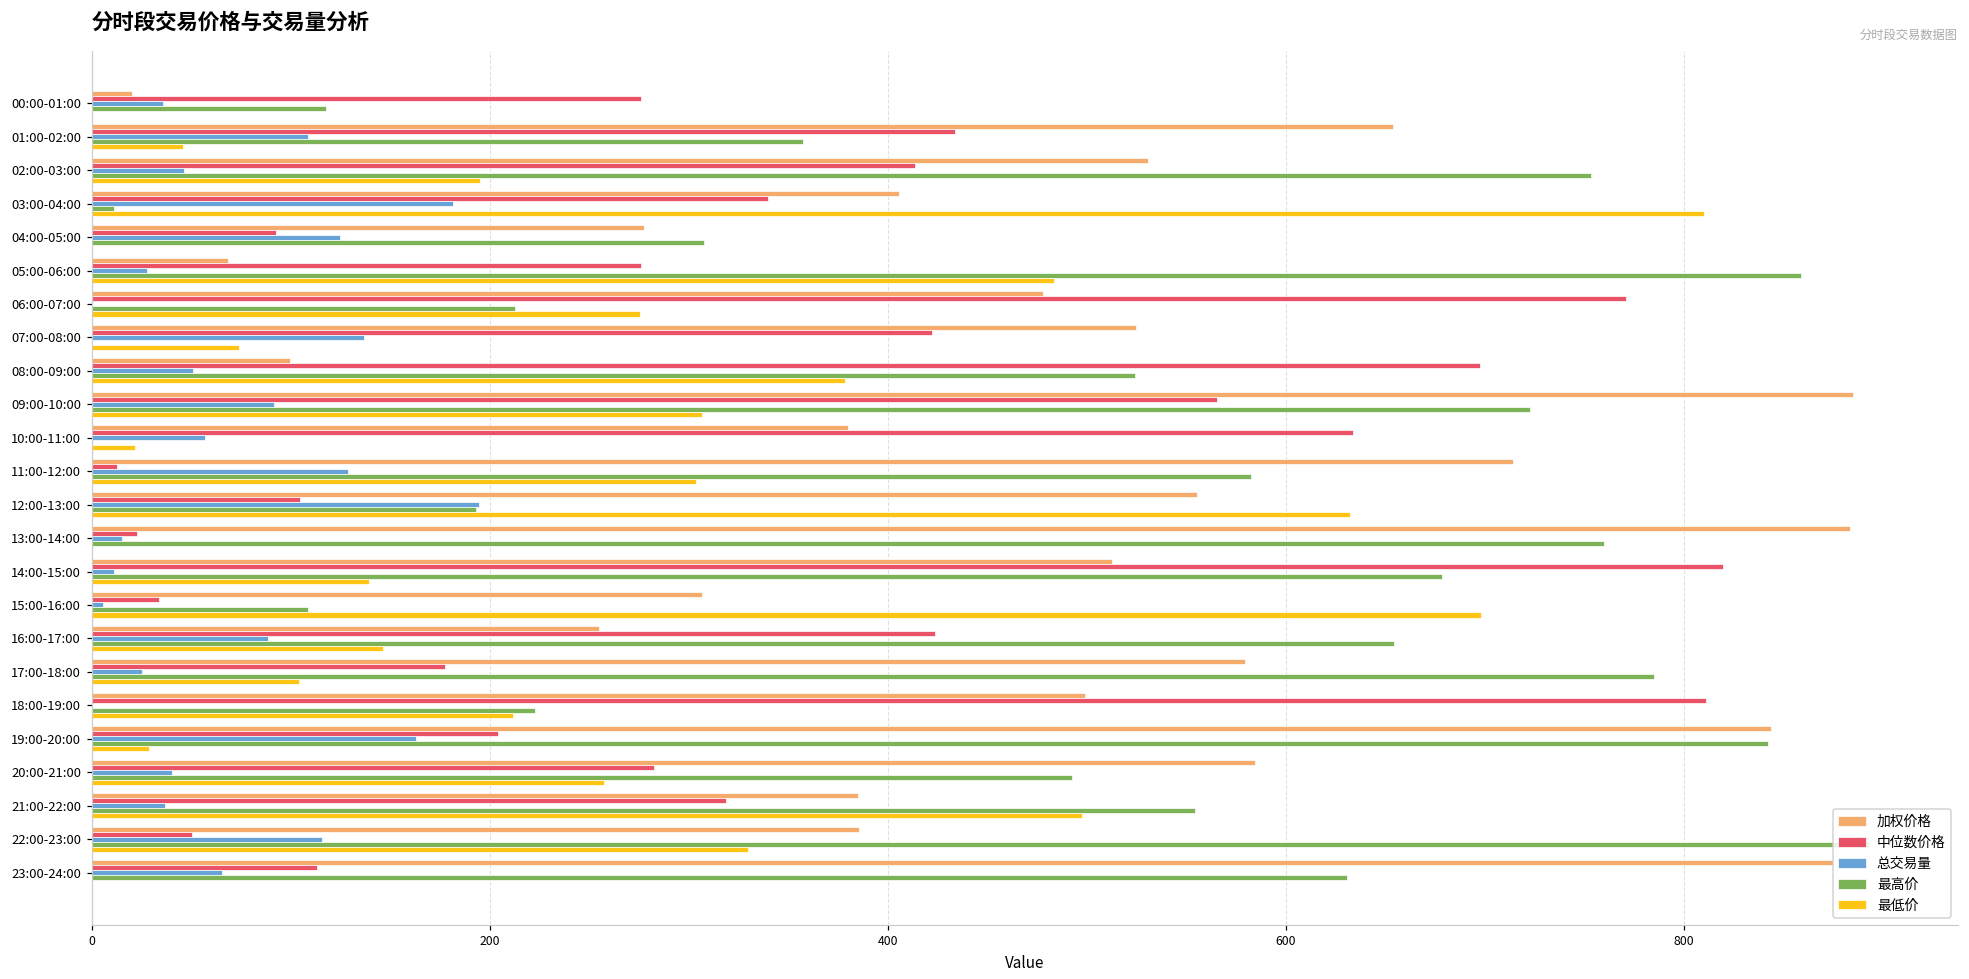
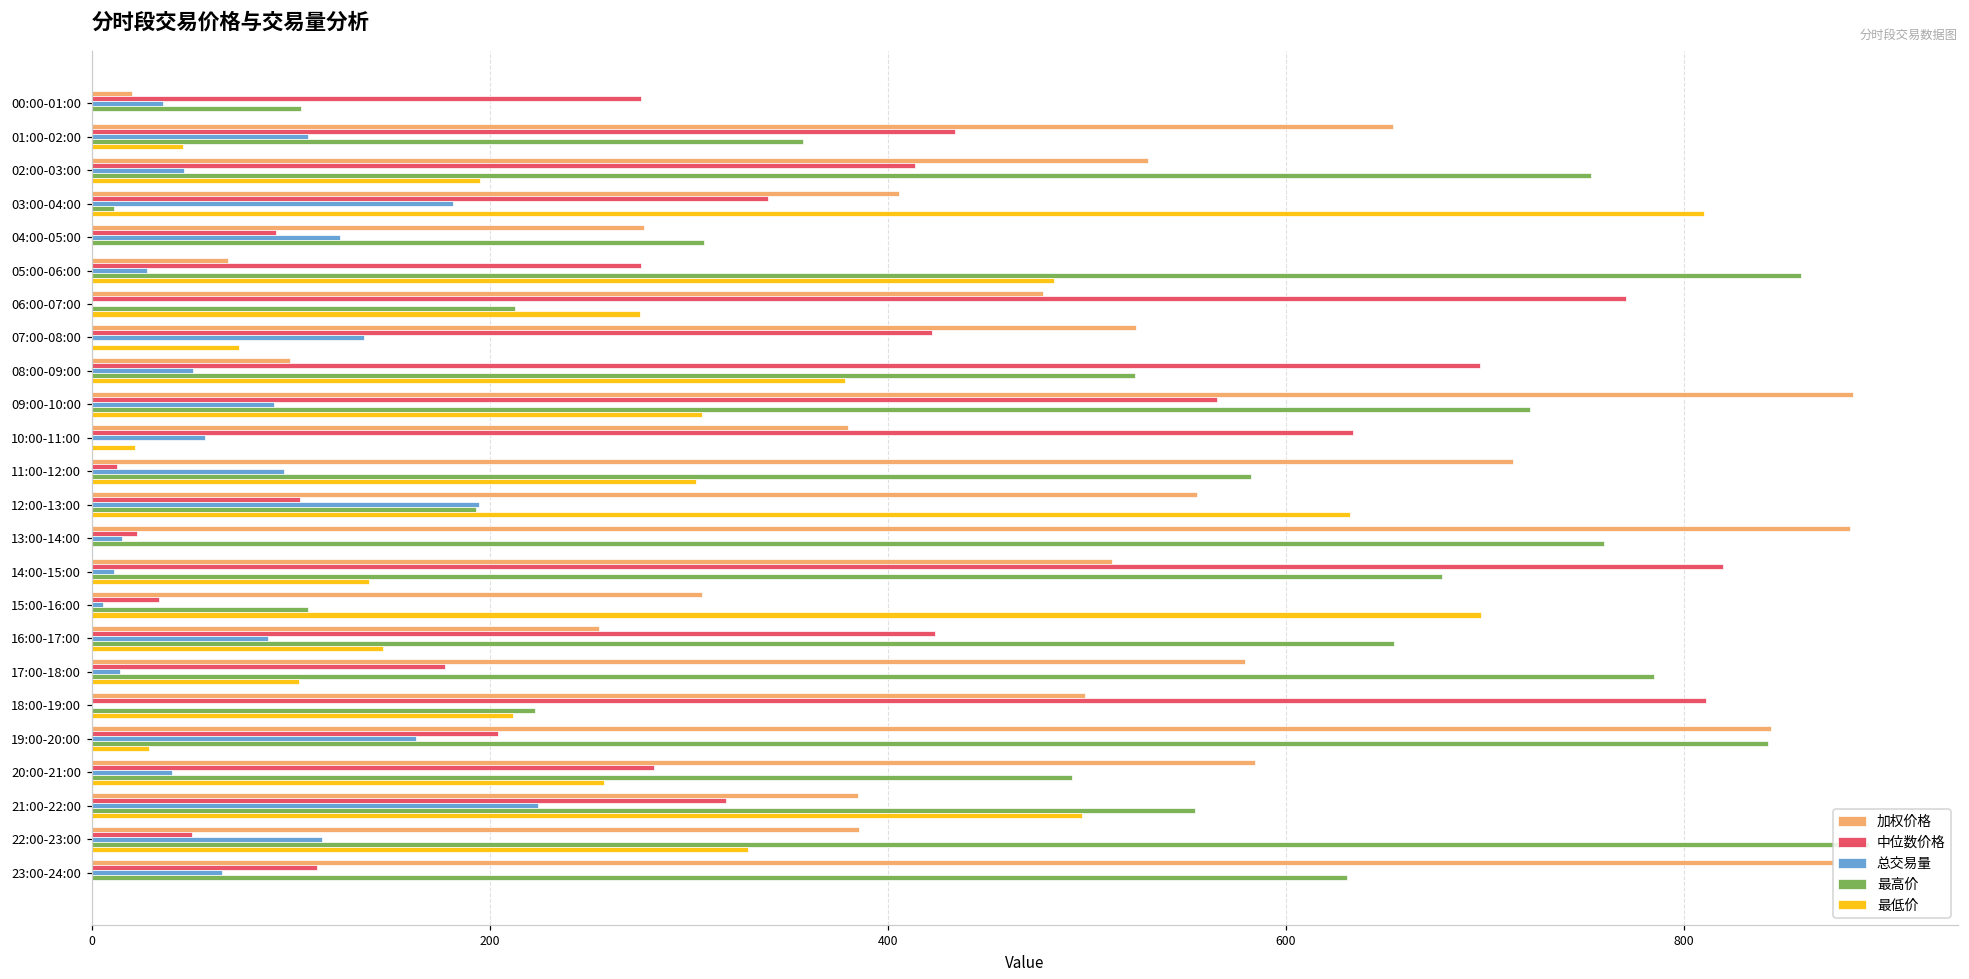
  {
    "加权价格": {
      "00:00-01:00": 20,
      "01:00-02:00": 654,
      "02:00-03:00": 531,
      "03:00-04:00": 405,
      "04:00-05:00": 277,
      "05:00-06:00": 68,
      "06:00-07:00": 478,
      "07:00-08:00": 525,
      "08:00-09:00": 100,
      "09:00-10:00": 885,
      "10:00-11:00": 380,
      "11:00-12:00": 714,
      "12:00-13:00": 555,
      "13:00-14:00": 883,
      "14:00-15:00": 513,
      "15:00-16:00": 307,
      "16:00-17:00": 255,
      "17:00-18:00": 579,
      "18:00-19:00": 499,
      "19:00-20:00": 844,
      "20:00-21:00": 584,
      "21:00-22:00": 385,
      "22:00-23:00": 385
    },
    "中位数价格": {
      "00:00-01:00": 276,
      "01:00-02:00": 434,
      "02:00-03:00": 414,
      "03:00-04:00": 340,
      "04:00-05:00": 92,
      "05:00-06:00": 276,
      "06:00-07:00": 771,
      "07:00-08:00": 422,
      "08:00-09:00": 698,
      "09:00-10:00": 565,
      "10:00-11:00": 634,
      "11:00-12:00": 13,
      "12:00-13:00": 105,
      "13:00-14:00": 23,
      "14:00-15:00": 819,
      "15:00-16:00": 34,
      "16:00-17:00": 424,
      "17:00-18:00": 178,
      "18:00-19:00": 811,
      "19:00-20:00": 204,
      "20:00-21:00": 282,
      "21:00-22:00": 319,
      "22:00-23:00": 50,
      "23:00-24:00": 113
    },
    "总交易量": {
      "00:00-01:00": 36,
      "01:00-02:00": 108,
      "02:00-03:00": 46,
      "03:00-04:00": 182,
      "04:00-05:00": 125,
      "05:00-06:00": 28,
      "06:00-07:00": 0,
      "07:00-08:00": 137,
      "08:00-09:00": 51,
      "09:00-10:00": 92,
      "10:00-11:00": 57,
-     "11:00-12:00": 129,
+     "11:00-12:00": 97,
      "12:00-13:00": 195,
      "13:00-14:00": 15,
      "14:00-15:00": 11,
      "15:00-16:00": 6,
      "16:00-17:00": 88,
-     "17:00-18:00": 25,
+     "17:00-18:00": 14,
      "18:00-19:00": 0,
      "19:00-20:00": 163,
      "20:00-21:00": 40,
-     "21:00-22:00": 37,
+     "21:00-22:00": 224,
      "22:00-23:00": 115,
      "23:00-24:00": 65
    },
    "最高价": {
-     "00:00-01:00": 118,
+     "00:00-01:00": 105,
      "01:00-02:00": 357,
      "02:00-03:00": 753,
      "03:00-04:00": 11,
      "04:00-05:00": 308,
      "05:00-06:00": 858,
      "06:00-07:00": 213,
      "07:00-08:00": 0,
      "08:00-09:00": 524,
      "09:00-10:00": 723,
      "10:00-11:00": 0,
      "11:00-12:00": 582,
      "12:00-13:00": 193,
      "13:00-14:00": 760,
      "14:00-15:00": 678,
      "15:00-16:00": 108,
      "16:00-17:00": 654,
      "17:00-18:00": 785,
      "18:00-19:00": 223,
      "19:00-20:00": 842,
      "20:00-21:00": 492,
      "21:00-22:00": 554,
      "23:00-24:00": 630
    },
    "最低价": {
      "00:00-01:00": 0,
      "01:00-02:00": 46,
      "02:00-03:00": 195,
      "03:00-04:00": 810,
      "04:00-05:00": 0,
      "05:00-06:00": 484,
      "06:00-07:00": 275,
      "07:00-08:00": 74,
      "08:00-09:00": 378,
      "09:00-10:00": 307,
      "10:00-11:00": 22,
      "11:00-12:00": 304,
      "12:00-13:00": 632,
      "13:00-14:00": 0,
      "14:00-15:00": 139,
      "15:00-16:00": 698,
      "16:00-17:00": 146,
      "17:00-18:00": 104,
      "18:00-19:00": 211,
      "19:00-20:00": 29,
      "20:00-21:00": 258,
      "21:00-22:00": 498,
      "22:00-23:00": 330,
      "23:00-24:00": 0
    }
  }
